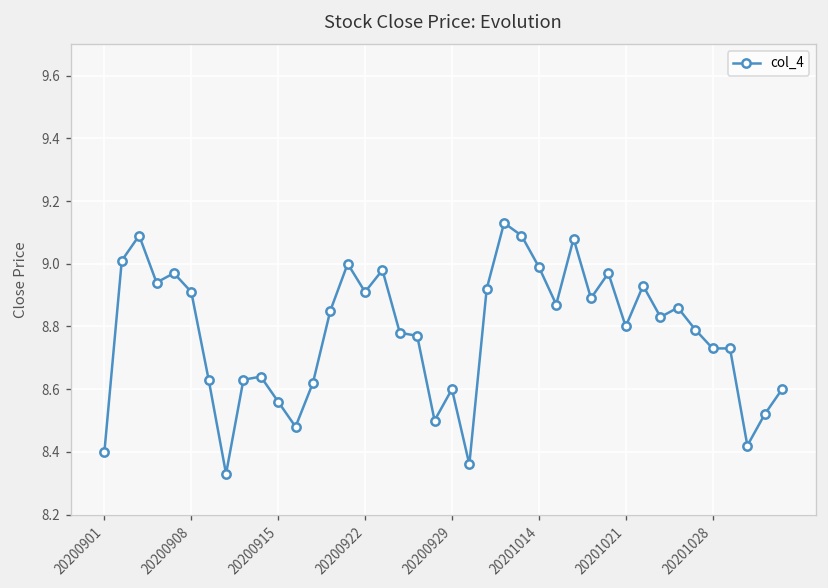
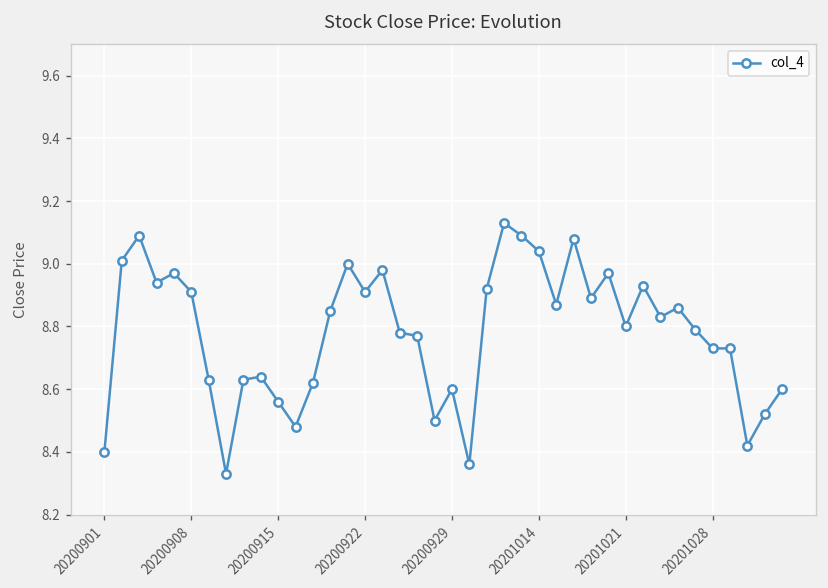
  {
    "20200901": 8.40,
    "20200908": 8.91,
    "20200915": 8.56,
    "20200922": 8.91,
    "20200929": 8.60,
-   "20201014": 8.99,
+   "20201014": 9.04,
    "20201021": 8.80,
    "20201028": 8.73
  }
